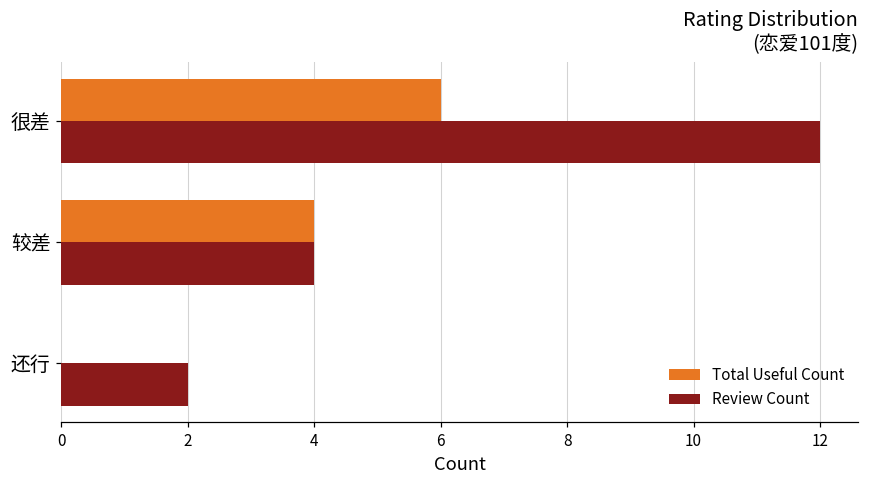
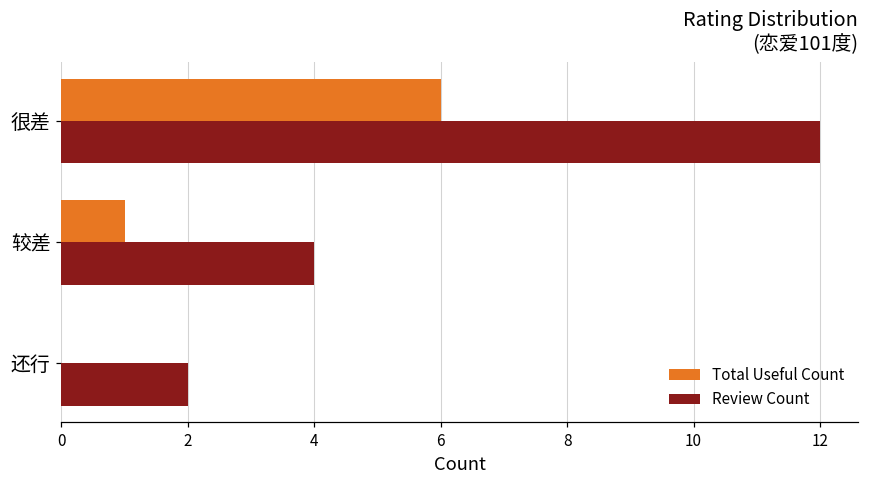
  {
    "Total Useful Count": {
      "很差": 6,
-     "较差": 4,
+     "较差": 1,
      "还行": 0
    },
    "Review Count": {
      "很差": 12,
      "较差": 4,
      "还行": 2
    }
  }
